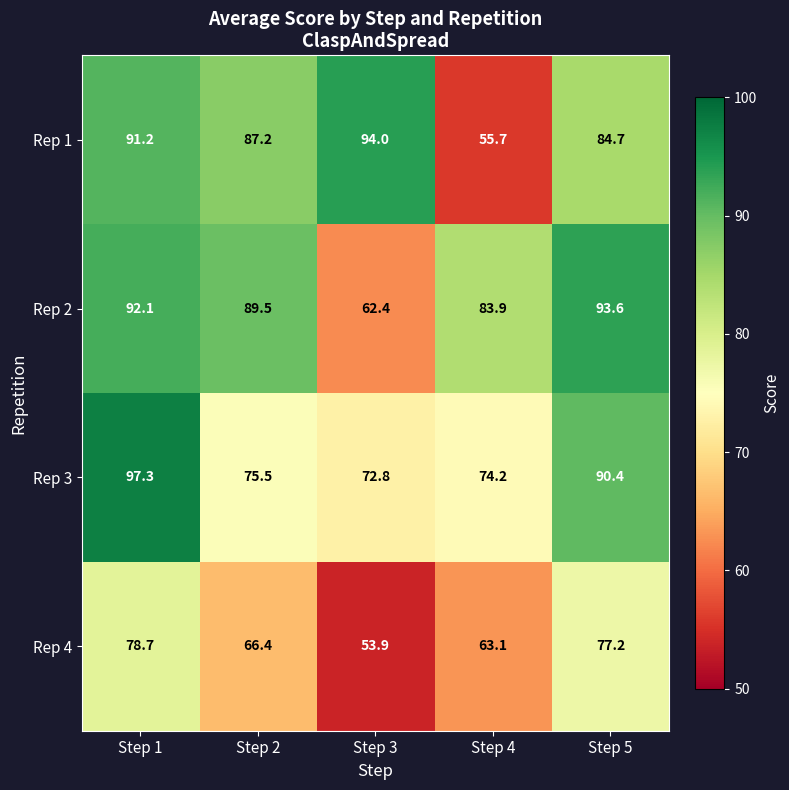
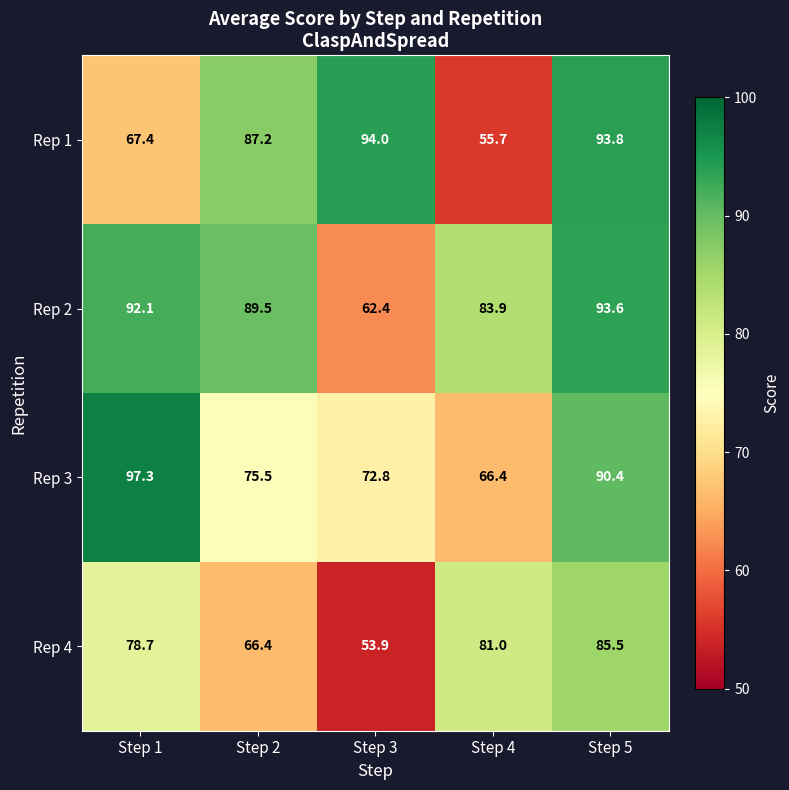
  {
    "Rep 1": {
-     "Step 1": 91.2,
+     "Step 1": 67.4,
      "Step 2": 87.2,
      "Step 3": 94.0,
      "Step 4": 55.7,
-     "Step 5": 84.7
+     "Step 5": 93.8
    },
    "Rep 2": {
      "Step 1": 92.1,
      "Step 2": 89.5,
      "Step 3": 62.4,
      "Step 4": 83.9,
      "Step 5": 93.6
    },
    "Rep 3": {
      "Step 1": 97.3,
      "Step 2": 75.5,
      "Step 3": 72.8,
-     "Step 4": 74.2,
+     "Step 4": 66.4,
      "Step 5": 90.4
    },
    "Rep 4": {
      "Step 1": 78.7,
      "Step 2": 66.4,
      "Step 3": 53.9,
-     "Step 4": 63.1,
-     "Step 5": 77.2
+     "Step 4": 81.0,
+     "Step 5": 85.5
    }
  }
